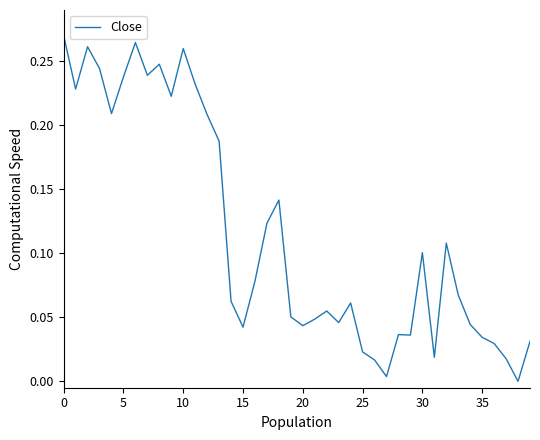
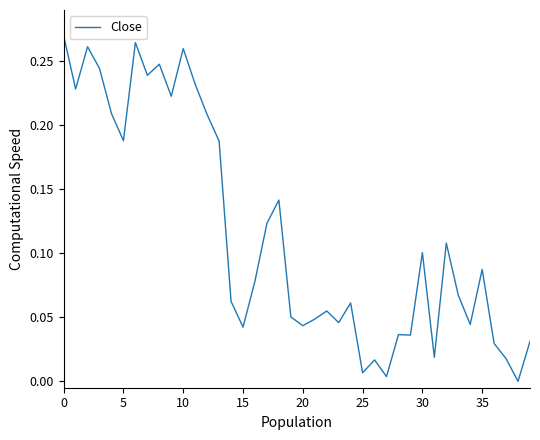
  {
    "0": 0.270,
-   "5": 0.238,
+   "5": 0.188,
    "10": 0.260,
    "15": 0.042,
    "20": 0.043,
-   "25": 0.023,
+   "25": 0.007,
    "30": 0.100,
-   "35": 0.034
+   "35": 0.087
  }
